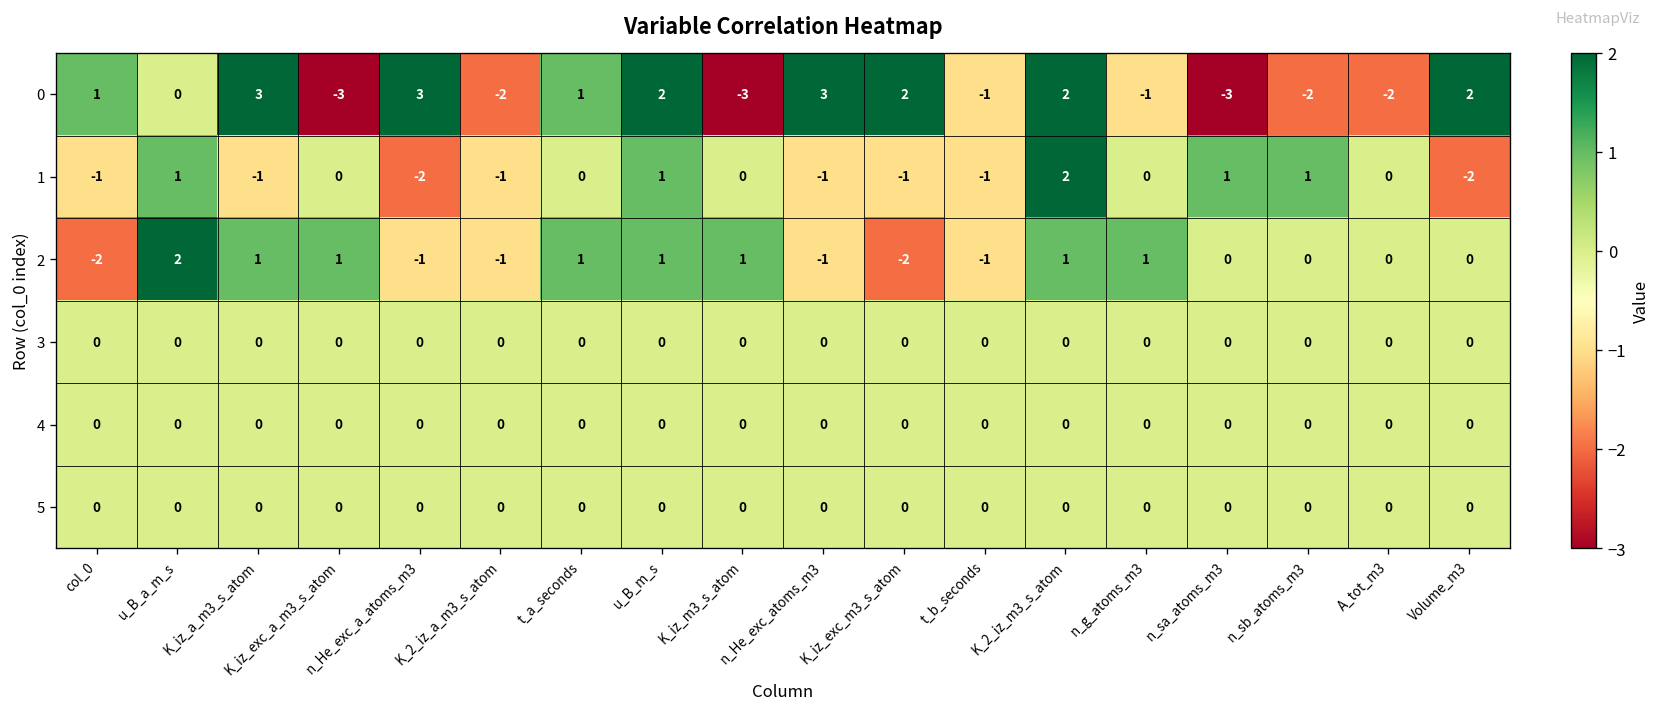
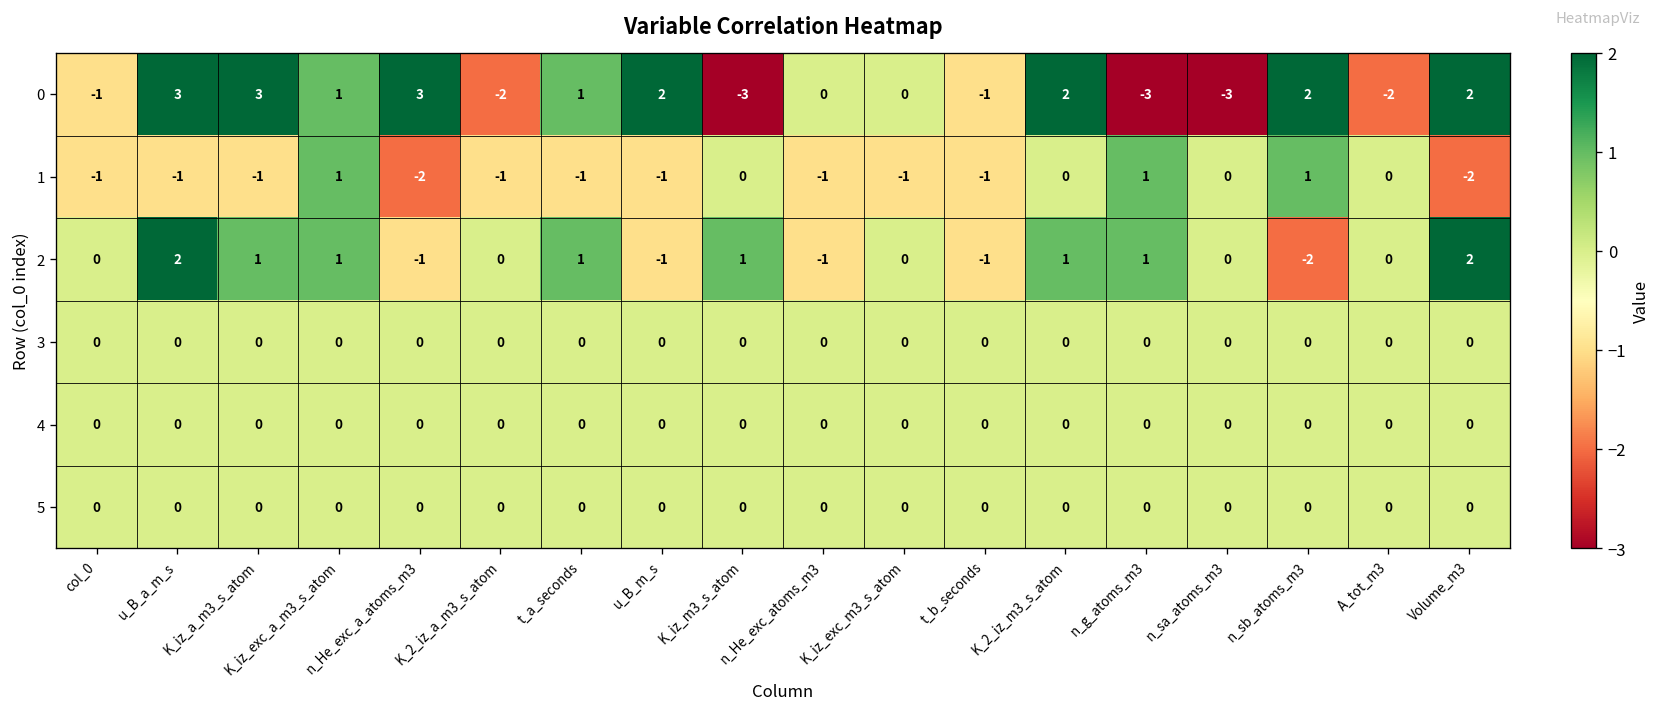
  {
    "0": {
-     "col_0": 1,
-     "u_B_a_m_s": 0,
+     "col_0": -1,
+     "u_B_a_m_s": 3,
      "K_iz_a_m3_s_atom": 3,
-     "K_iz_exc_a_m3_s_atom": -3,
+     "K_iz_exc_a_m3_s_atom": 1,
      "n_He_exc_a_atoms_m3": 3,
      "K_2_iz_a_m3_s_atom": -2,
      "t_a_seconds": 1,
      "u_B_m_s": 2,
      "K_iz_m3_s_atom": -3,
-     "n_He_exc_atoms_m3": 3,
-     "K_iz_exc_m3_s_atom": 2,
+     "n_He_exc_atoms_m3": 0,
+     "K_iz_exc_m3_s_atom": 0,
      "t_b_seconds": -1,
      "K_2_iz_m3_s_atom": 2,
-     "n_g_atoms_m3": -1,
+     "n_g_atoms_m3": -3,
      "n_sa_atoms_m3": -3,
-     "n_sb_atoms_m3": -2,
+     "n_sb_atoms_m3": 2,
      "A_tot_m3": -2,
      "Volume_m3": 2
    },
    "1": {
      "col_0": -1,
-     "u_B_a_m_s": 1,
+     "u_B_a_m_s": -1,
      "K_iz_a_m3_s_atom": -1,
-     "K_iz_exc_a_m3_s_atom": 0,
+     "K_iz_exc_a_m3_s_atom": 1,
      "n_He_exc_a_atoms_m3": -2,
      "K_2_iz_a_m3_s_atom": -1,
-     "t_a_seconds": 0,
-     "u_B_m_s": 1,
+     "t_a_seconds": -1,
+     "u_B_m_s": -1,
      "K_iz_m3_s_atom": 0,
      "n_He_exc_atoms_m3": -1,
      "K_iz_exc_m3_s_atom": -1,
      "t_b_seconds": -1,
-     "K_2_iz_m3_s_atom": 2,
-     "n_g_atoms_m3": 0,
-     "n_sa_atoms_m3": 1,
+     "K_2_iz_m3_s_atom": 0,
+     "n_g_atoms_m3": 1,
+     "n_sa_atoms_m3": 0,
      "n_sb_atoms_m3": 1,
      "A_tot_m3": 0,
      "Volume_m3": -2
    },
    "2": {
-     "col_0": -2,
+     "col_0": 0,
      "u_B_a_m_s": 2,
      "K_iz_a_m3_s_atom": 1,
      "K_iz_exc_a_m3_s_atom": 1,
      "n_He_exc_a_atoms_m3": -1,
-     "K_2_iz_a_m3_s_atom": -1,
+     "K_2_iz_a_m3_s_atom": 0,
      "t_a_seconds": 1,
-     "u_B_m_s": 1,
+     "u_B_m_s": -1,
      "K_iz_m3_s_atom": 1,
      "n_He_exc_atoms_m3": -1,
-     "K_iz_exc_m3_s_atom": -2,
+     "K_iz_exc_m3_s_atom": 0,
      "t_b_seconds": -1,
      "K_2_iz_m3_s_atom": 1,
      "n_g_atoms_m3": 1,
      "n_sa_atoms_m3": 0,
-     "n_sb_atoms_m3": 0,
+     "n_sb_atoms_m3": -2,
      "A_tot_m3": 0,
-     "Volume_m3": 0
+     "Volume_m3": 2
    },
    "3": {
      "col_0": 0,
      "u_B_a_m_s": 0,
      "K_iz_a_m3_s_atom": 0,
      "K_iz_exc_a_m3_s_atom": 0,
      "n_He_exc_a_atoms_m3": 0,
      "K_2_iz_a_m3_s_atom": 0,
      "t_a_seconds": 0,
      "u_B_m_s": 0,
      "K_iz_m3_s_atom": 0,
      "n_He_exc_atoms_m3": 0,
      "K_iz_exc_m3_s_atom": 0,
      "t_b_seconds": 0,
      "K_2_iz_m3_s_atom": 0,
      "n_g_atoms_m3": 0,
      "n_sa_atoms_m3": 0,
      "n_sb_atoms_m3": 0,
      "A_tot_m3": 0,
      "Volume_m3": 0
    },
    "4": {
      "col_0": 0,
      "u_B_a_m_s": 0,
      "K_iz_a_m3_s_atom": 0,
      "K_iz_exc_a_m3_s_atom": 0,
      "n_He_exc_a_atoms_m3": 0,
      "K_2_iz_a_m3_s_atom": 0,
      "t_a_seconds": 0,
      "u_B_m_s": 0,
      "K_iz_m3_s_atom": 0,
      "n_He_exc_atoms_m3": 0,
      "K_iz_exc_m3_s_atom": 0,
      "t_b_seconds": 0,
      "K_2_iz_m3_s_atom": 0,
      "n_g_atoms_m3": 0,
      "n_sa_atoms_m3": 0,
      "n_sb_atoms_m3": 0,
      "A_tot_m3": 0,
      "Volume_m3": 0
    },
    "5": {
      "col_0": 0,
      "u_B_a_m_s": 0,
      "K_iz_a_m3_s_atom": 0,
      "K_iz_exc_a_m3_s_atom": 0,
      "n_He_exc_a_atoms_m3": 0,
      "K_2_iz_a_m3_s_atom": 0,
      "t_a_seconds": 0,
      "u_B_m_s": 0,
      "K_iz_m3_s_atom": 0,
      "n_He_exc_atoms_m3": 0,
      "K_iz_exc_m3_s_atom": 0,
      "t_b_seconds": 0,
      "K_2_iz_m3_s_atom": 0,
      "n_g_atoms_m3": 0,
      "n_sa_atoms_m3": 0,
      "n_sb_atoms_m3": 0,
      "A_tot_m3": 0,
      "Volume_m3": 0
    }
  }
